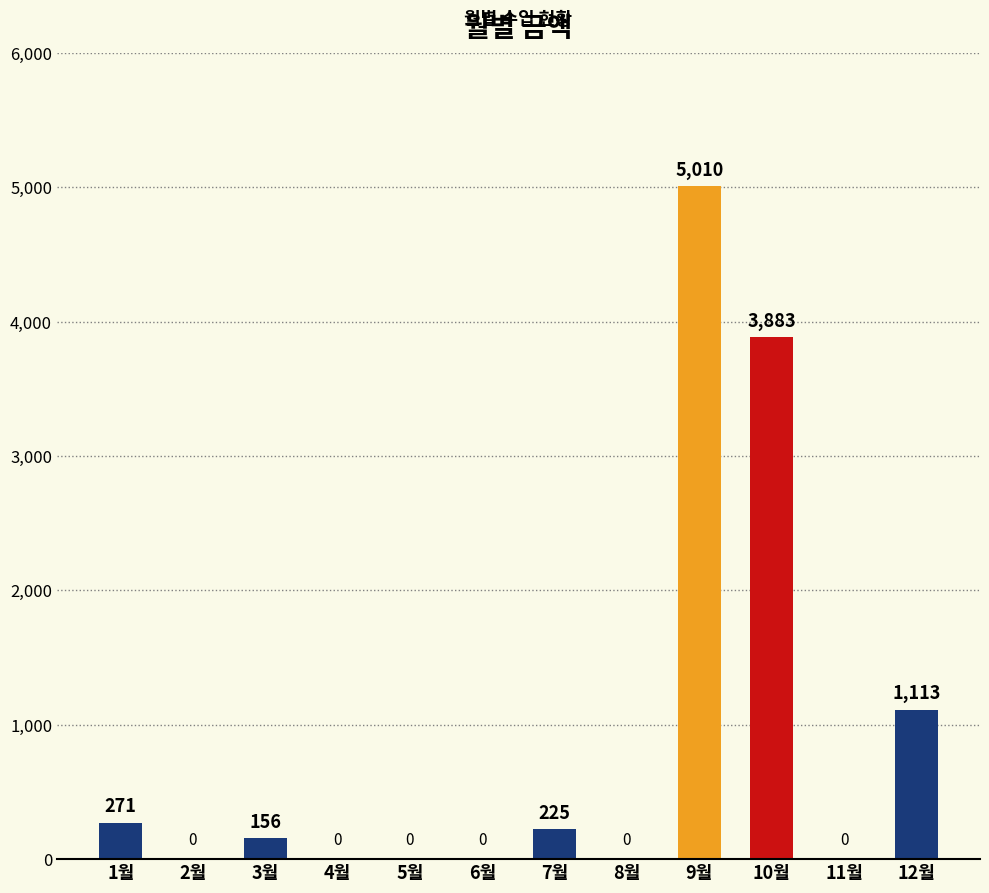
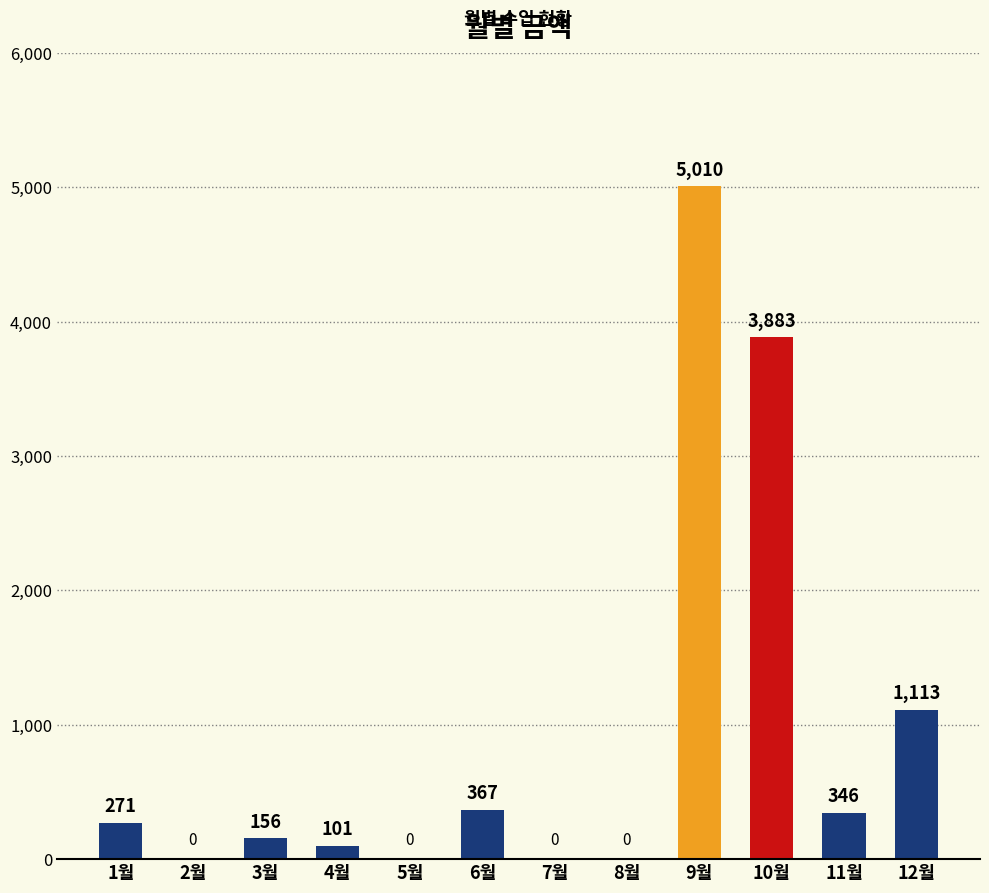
  {
    "1월": "271",
    "2월": "0",
    "3월": "156",
-   "4월": "0",
+   "4월": "101",
    "5월": "0",
-   "6월": "0",
-   "7월": "225",
+   "6월": "367",
+   "7월": "0",
    "8월": "0",
    "9월": "5,010",
    "10월": "3,883",
-   "11월": "0",
+   "11월": "346",
    "12월": "1,113"
  }
